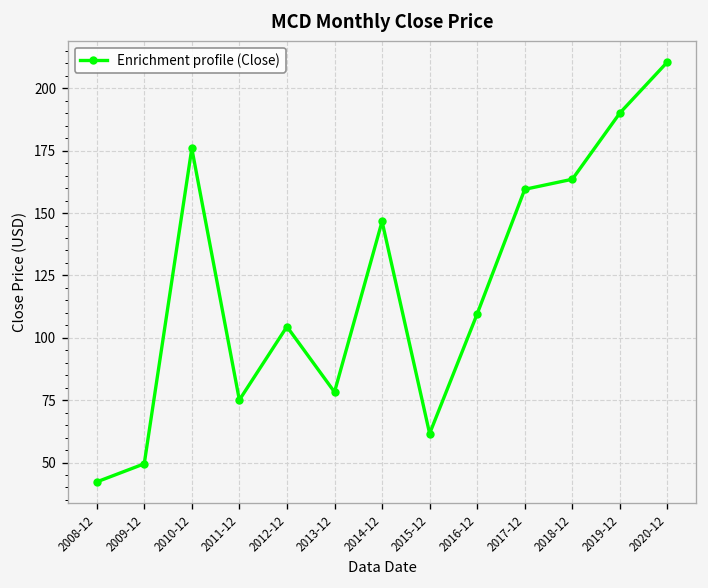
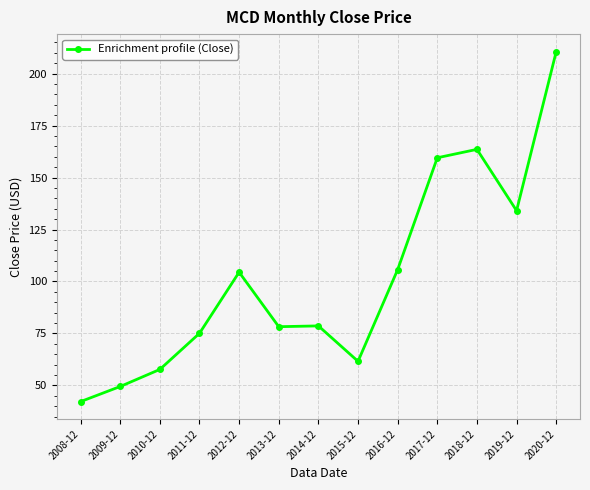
  {
    "2008-12": 42,
    "2009-12": 49,
-   "2010-12": 176,
+   "2010-12": 58,
    "2011-12": 75,
    "2012-12": 104,
    "2013-12": 78,
-   "2014-12": 147,
+   "2014-12": 79,
    "2015-12": 62,
-   "2016-12": 110,
+   "2016-12": 106,
    "2017-12": 160,
    "2018-12": 164,
-   "2019-12": 190,
+   "2019-12": 134,
    "2020-12": 211
  }
